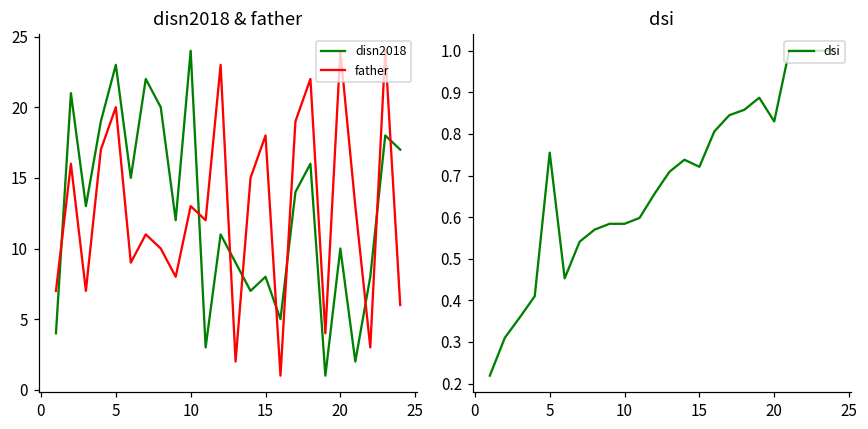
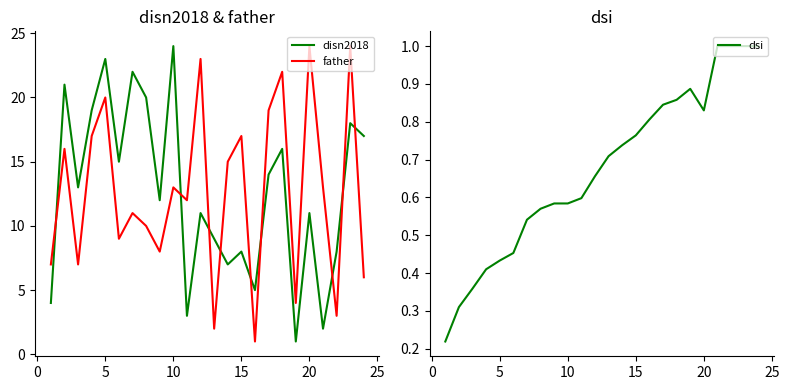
  {
    "disn2018 & father": {
      "disn2018": {
        "5": 23,
        "10": 24,
        "15": 8,
-       "20": 10
+       "20": 11
      },
      "father": {
        "5": 20,
        "10": 13,
-       "15": 18
+       "15": 17
      }
    },
    "dsi": {
-     "5": 0.76,
+     "5": 0.43,
      "10": 0.58,
-     "15": 0.72,
+     "15": 0.76,
      "20": 0.83
    }
  }
